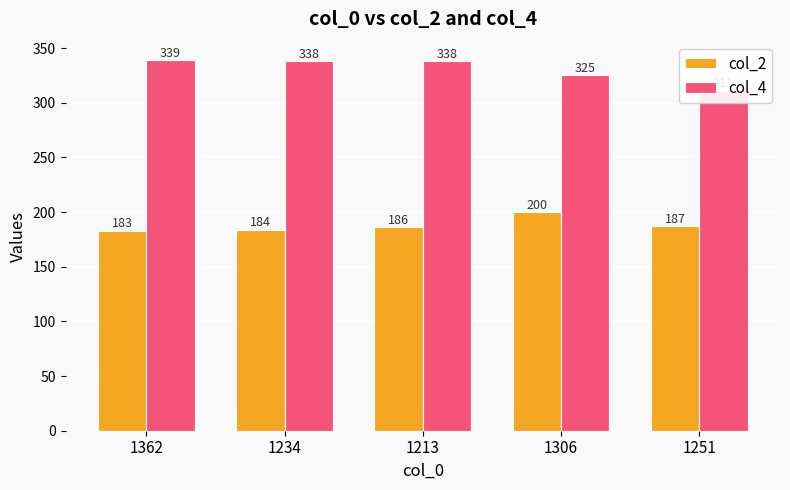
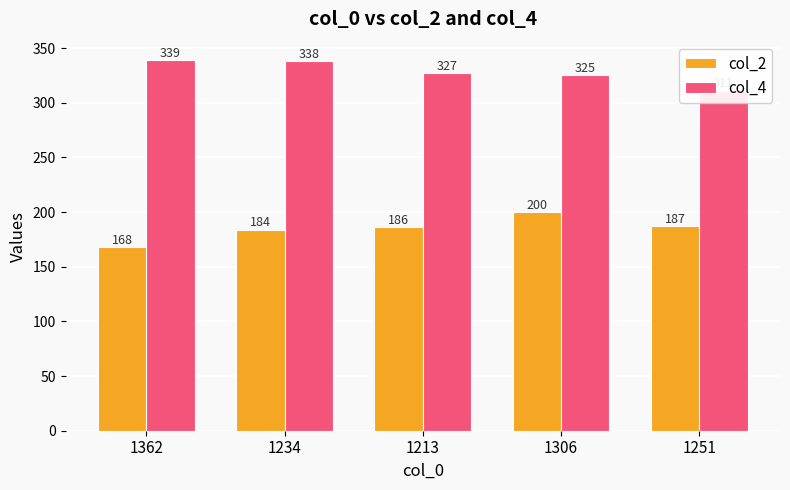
  {
    "col_2": {
-     "1362": 183,
+     "1362": 168,
      "1234": 184,
      "1213": 186,
      "1306": 200,
      "1251": 187
    },
    "col_4": {
      "1362": 339,
      "1234": 338,
-     "1213": 338,
+     "1213": 327,
      "1306": 325
    }
  }
